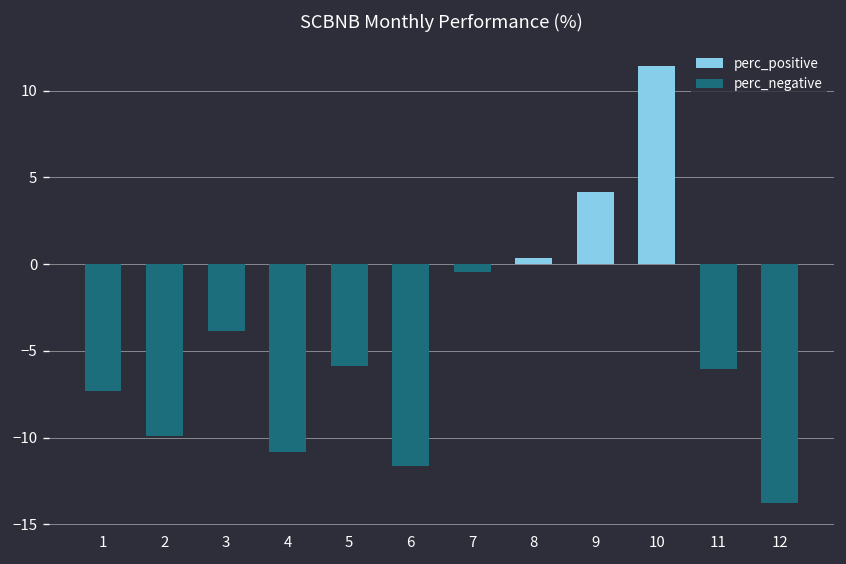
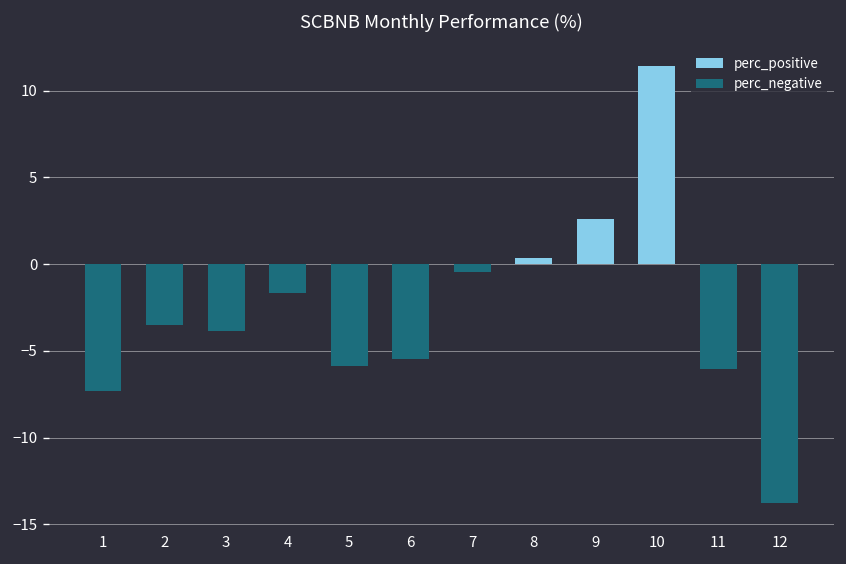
  {
    "perc_positive": {
      "1": 0.0,
      "2": 0.0,
      "3": 0.0,
      "4": 0.0,
      "5": 0.0,
      "6": 0.0,
      "7": 0.0,
      "8": 0.4,
-     "9": 4.1,
+     "9": 2.6,
      "10": 11.4,
      "11": 0.0,
      "12": 0.0
    },
    "perc_negative": {
      "1": -7.3,
-     "2": -9.9,
+     "2": -3.5,
      "3": -3.8,
-     "4": -10.8,
+     "4": -1.7,
      "5": -5.9,
-     "6": -11.6,
+     "6": -5.5,
      "7": -0.5,
      "8": 0.0,
      "9": 0.0,
      "10": 0.0,
      "11": -6.1,
      "12": -13.8
    }
  }
